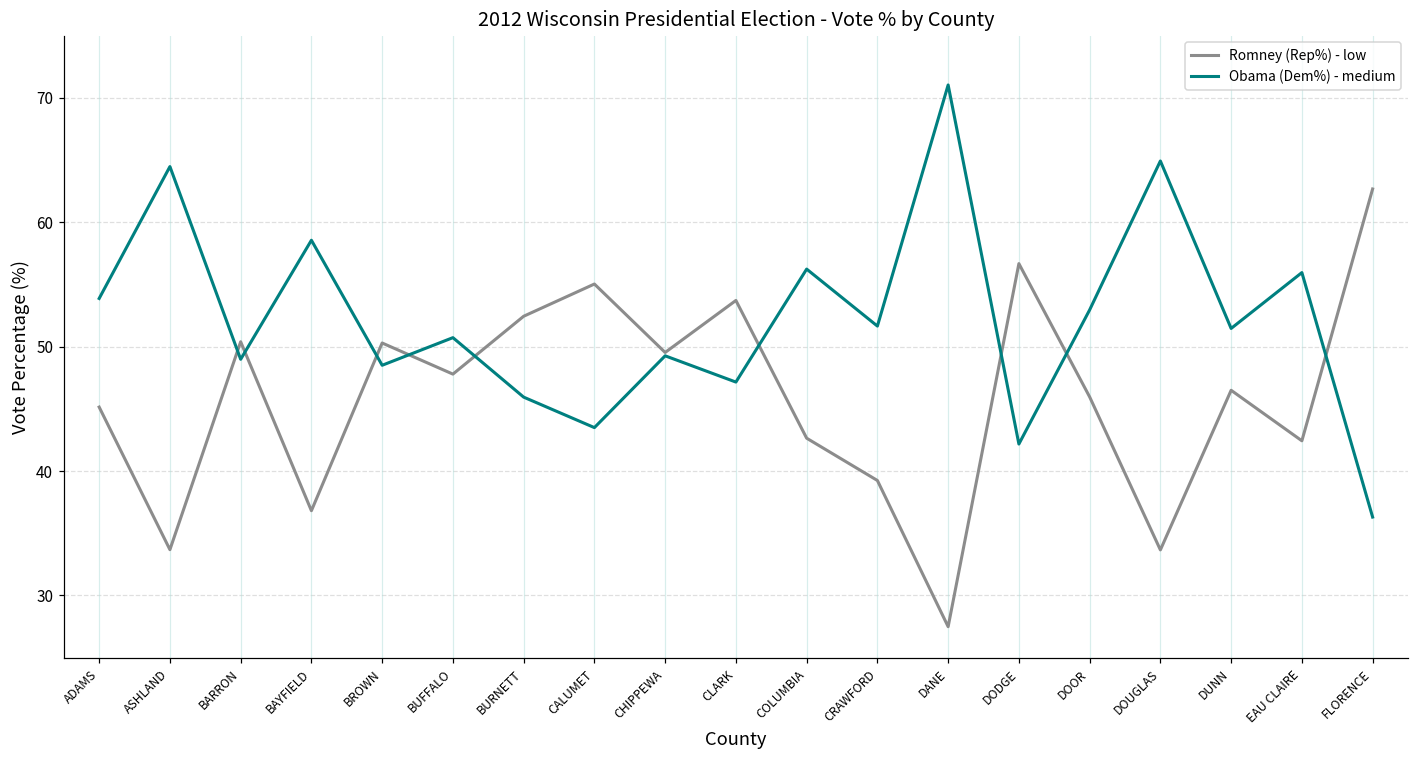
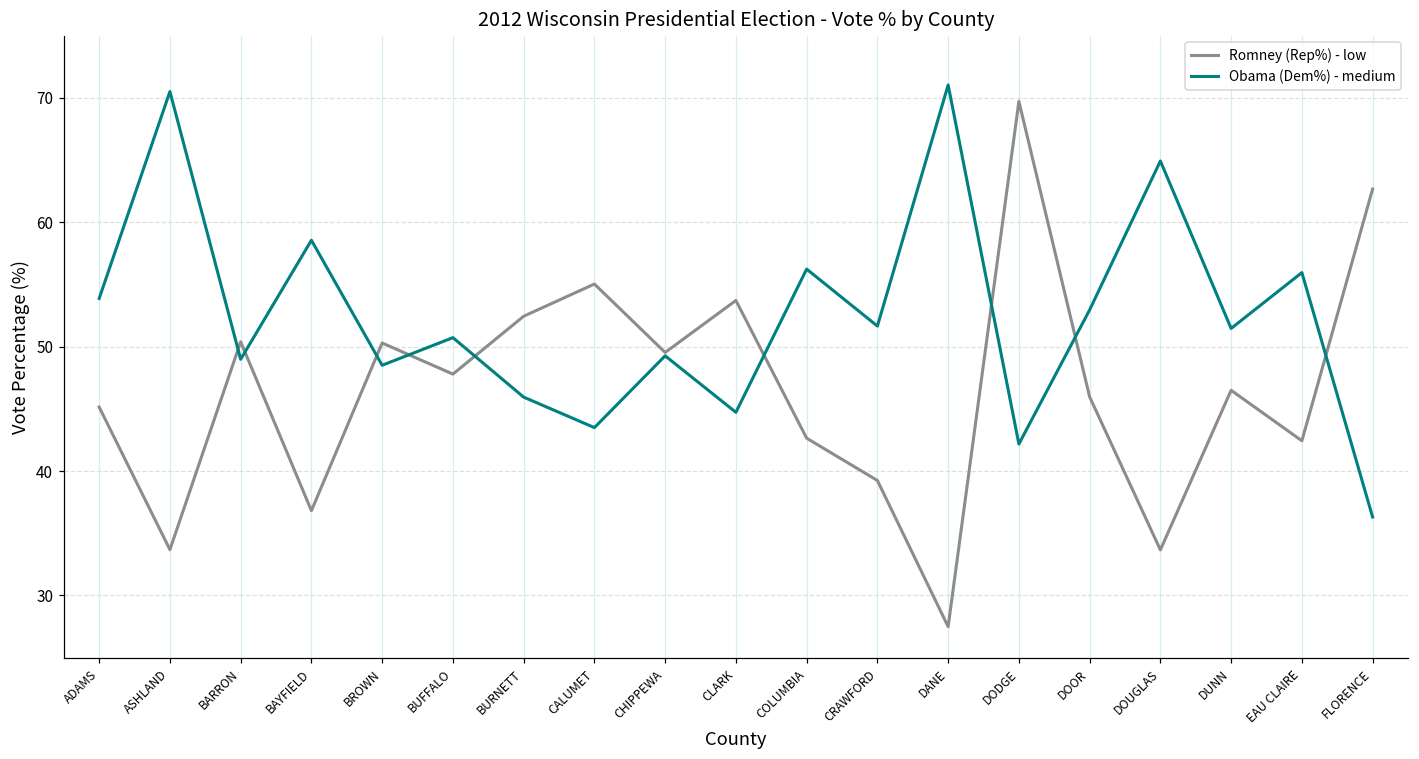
  {
    "Romney (Rep%) - low": {
      "ADAMS": 45.1,
      "ASHLAND": 33.7,
      "BARRON": 50.4,
      "BAYFIELD": 36.8,
      "BROWN": 50.3,
      "BUFFALO": 47.8,
      "BURNETT": 52.4,
      "CALUMET": 55.0,
      "CHIPPEWA": 49.5,
      "CLARK": 53.7,
      "COLUMBIA": 42.6,
      "CRAWFORD": 39.2,
      "DANE": 27.5,
-     "DODGE": 56.7,
+     "DODGE": 69.7,
      "DOOR": 46.0,
      "DOUGLAS": 33.7,
      "DUNN": 46.5,
      "EAU CLAIRE": 42.4,
      "FLORENCE": 62.7
    },
    "Obama (Dem%) - medium": {
      "ADAMS": 53.9,
-     "ASHLAND": 64.5,
+     "ASHLAND": 70.5,
      "BARRON": 49.0,
      "BAYFIELD": 58.6,
      "BROWN": 48.5,
      "BUFFALO": 50.7,
      "BURNETT": 45.9,
      "CALUMET": 43.5,
      "CHIPPEWA": 49.3,
-     "CLARK": 47.2,
+     "CLARK": 44.7,
      "COLUMBIA": 56.2,
      "CRAWFORD": 51.7,
      "DANE": 71.0,
      "DODGE": 42.2,
      "DOOR": 53.0,
      "DOUGLAS": 64.9,
      "DUNN": 51.5,
      "EAU CLAIRE": 56.0,
      "FLORENCE": 36.3
    }
  }
